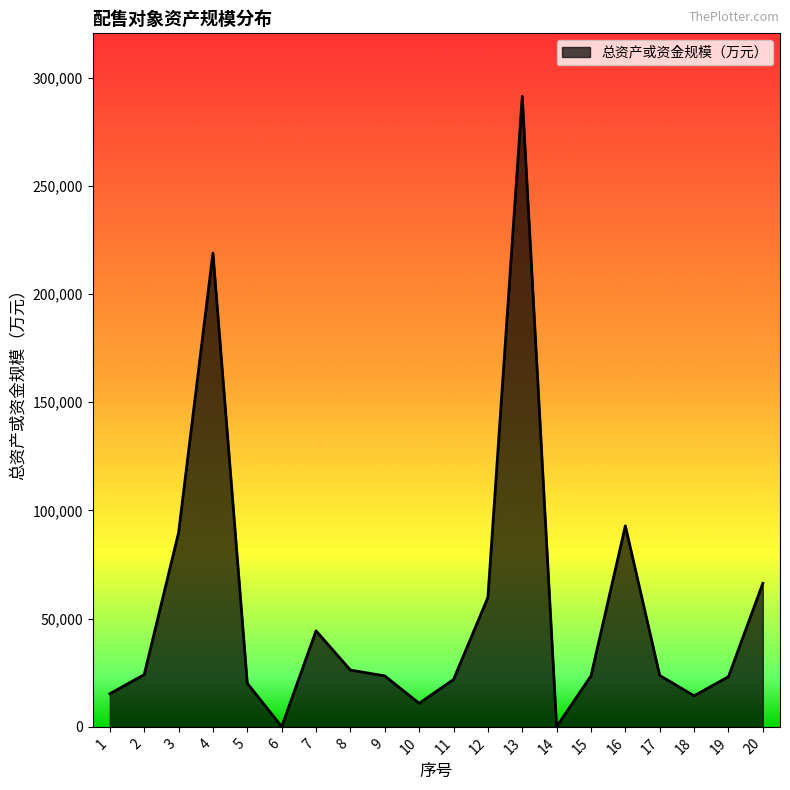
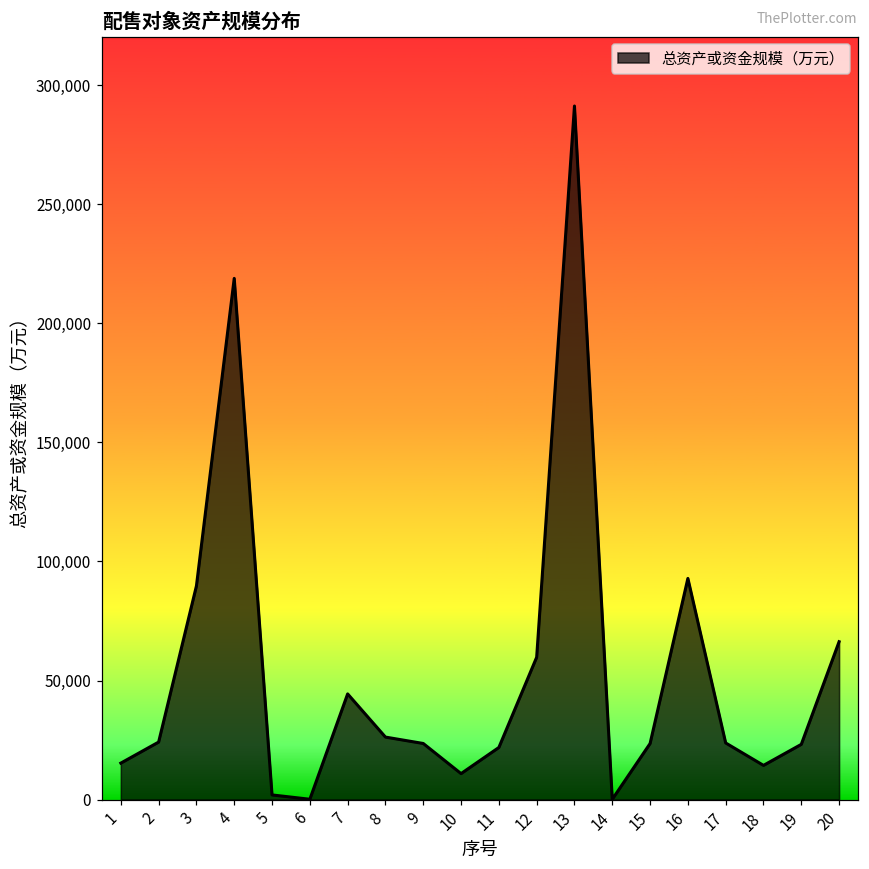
  {
    "1": "15,000",
    "2": "24,000",
    "3": "90,000",
    "4": "219,000",
-   "5": "20,000",
+   "5": "2,000",
    "6": "0",
    "7": "44,000",
    "8": "26,000",
    "9": "24,000",
    "10": "11,000",
    "11": "22,000",
    "12": "60,000",
    "13": "291,000",
    "14": "0",
    "15": "24,000",
    "16": "93,000",
    "17": "24,000",
    "18": "14,000",
    "19": "23,000",
    "20": "66,000"
  }
